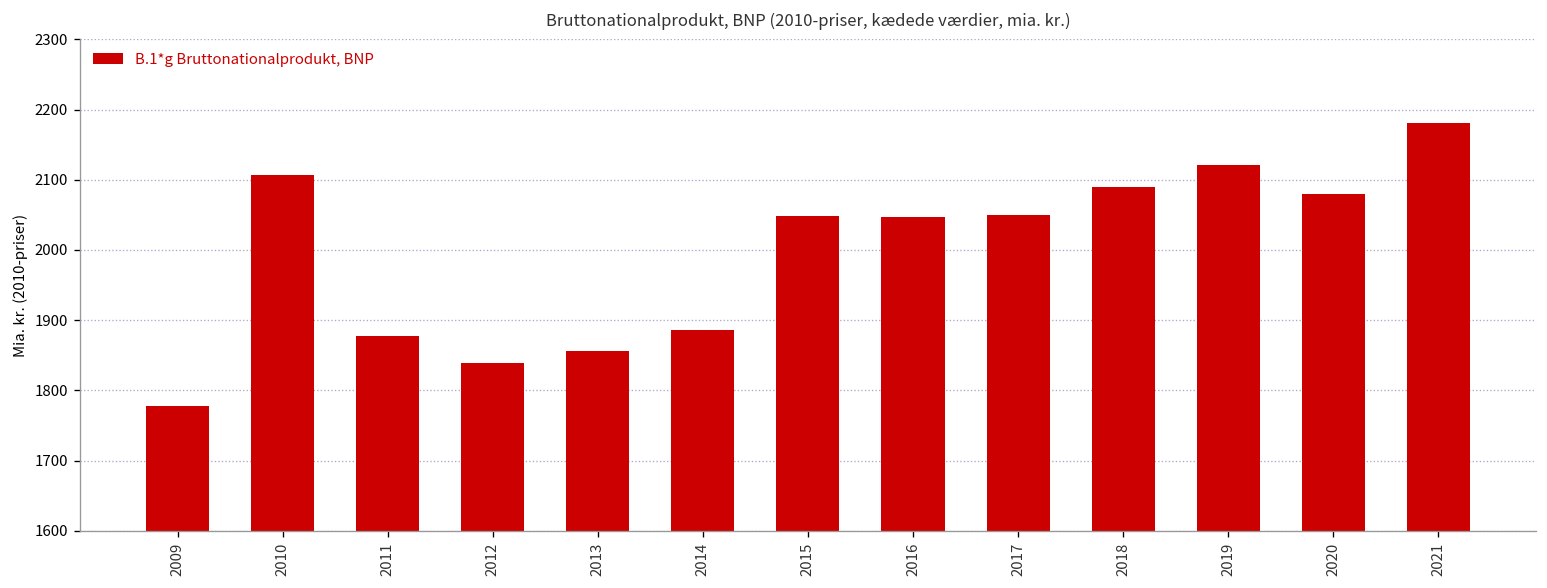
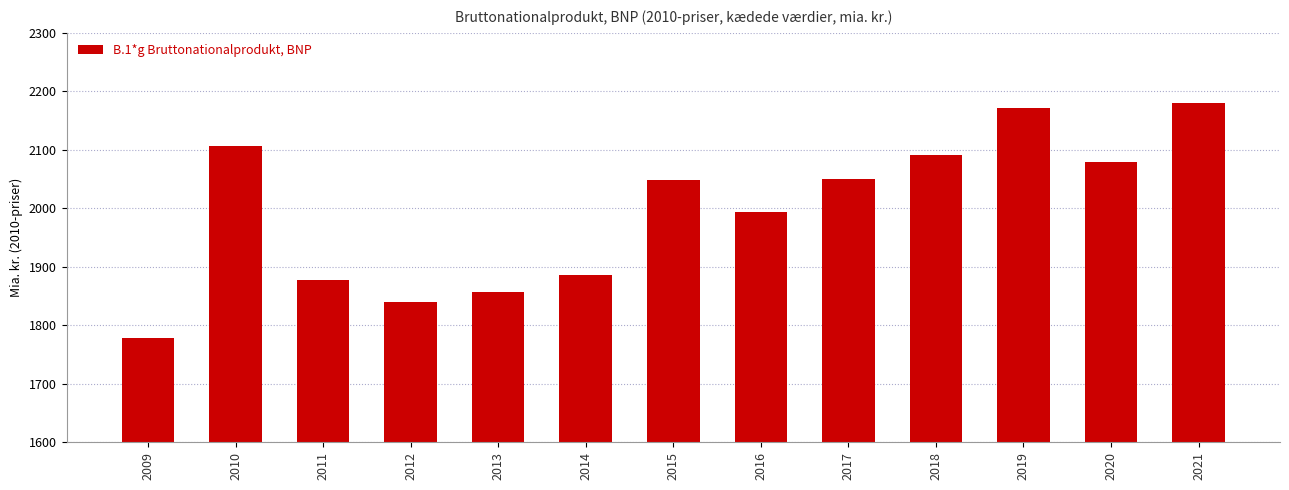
  {
    "2009": 1780,
    "2010": 2110,
    "2011": 1880,
    "2012": 1840,
    "2013": 1860,
    "2014": 1890,
    "2015": 2050,
-   "2016": 2050,
+   "2016": 1990,
    "2017": 2050,
    "2018": 2090,
-   "2019": 2120,
+   "2019": 2170,
    "2020": 2080,
    "2021": 2180
  }
